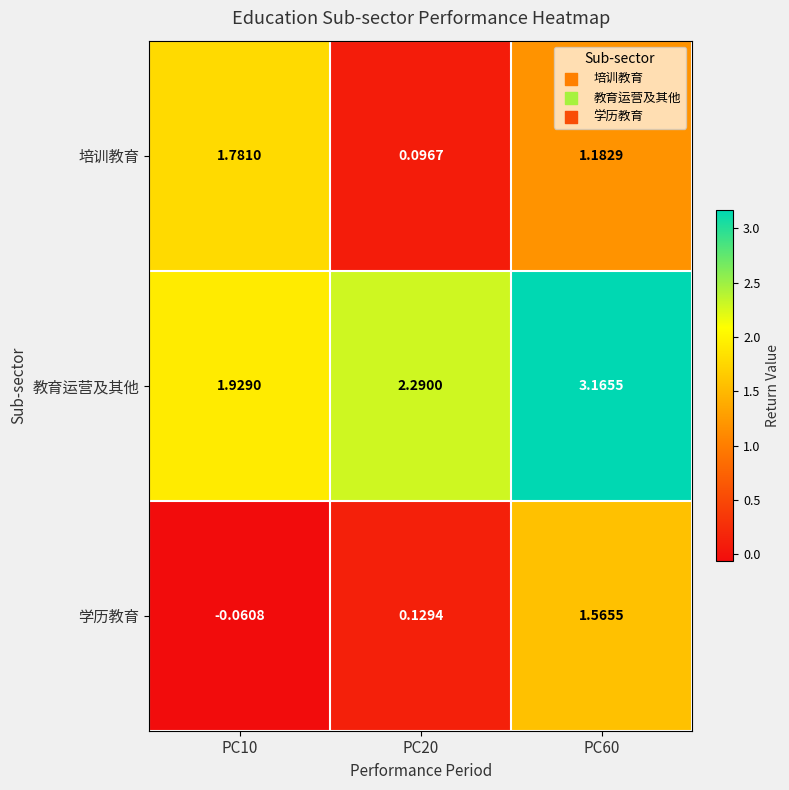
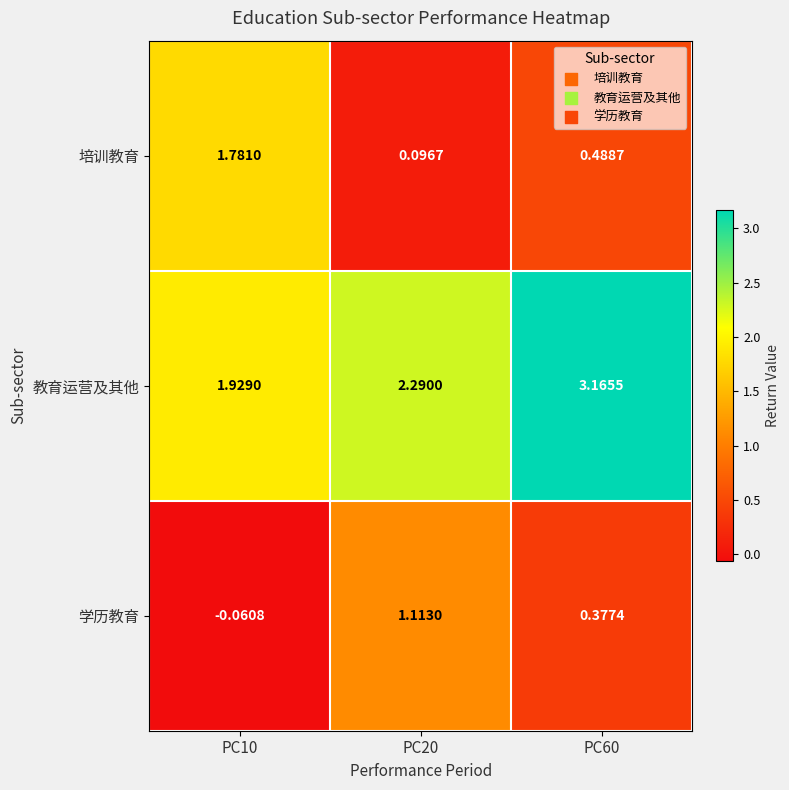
  {
    "培训教育": {
      "PC10": 1.7810,
      "PC20": 0.0967,
-     "PC60": 1.1829
+     "PC60": 0.4887
    },
    "教育运营及其他": {
      "PC10": 1.9290,
      "PC20": 2.2900,
      "PC60": 3.1655
    },
    "学历教育": {
      "PC10": -0.0608,
-     "PC20": 0.1294,
-     "PC60": 1.5655
+     "PC20": 1.1130,
+     "PC60": 0.3774
    }
  }
